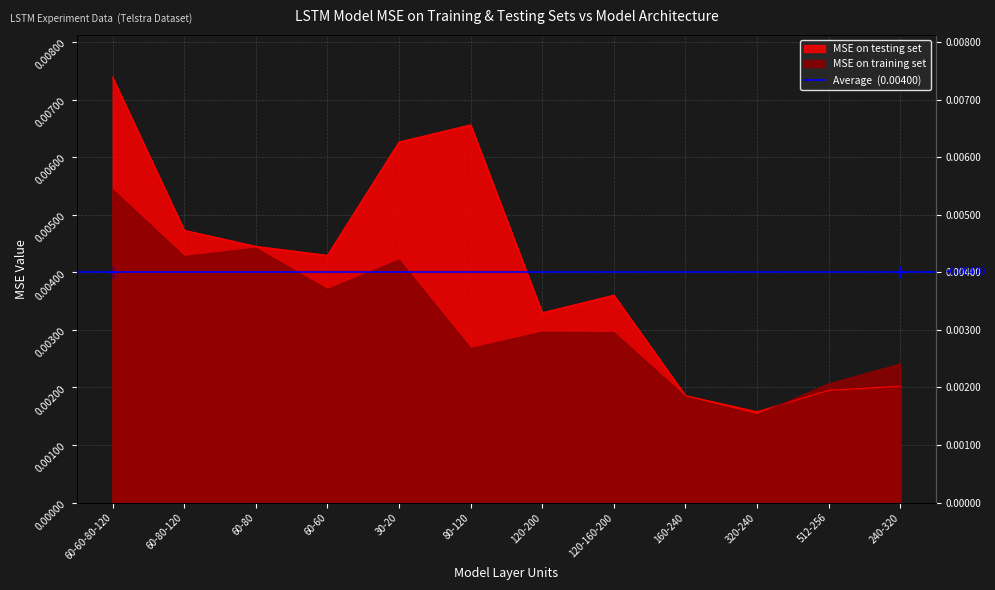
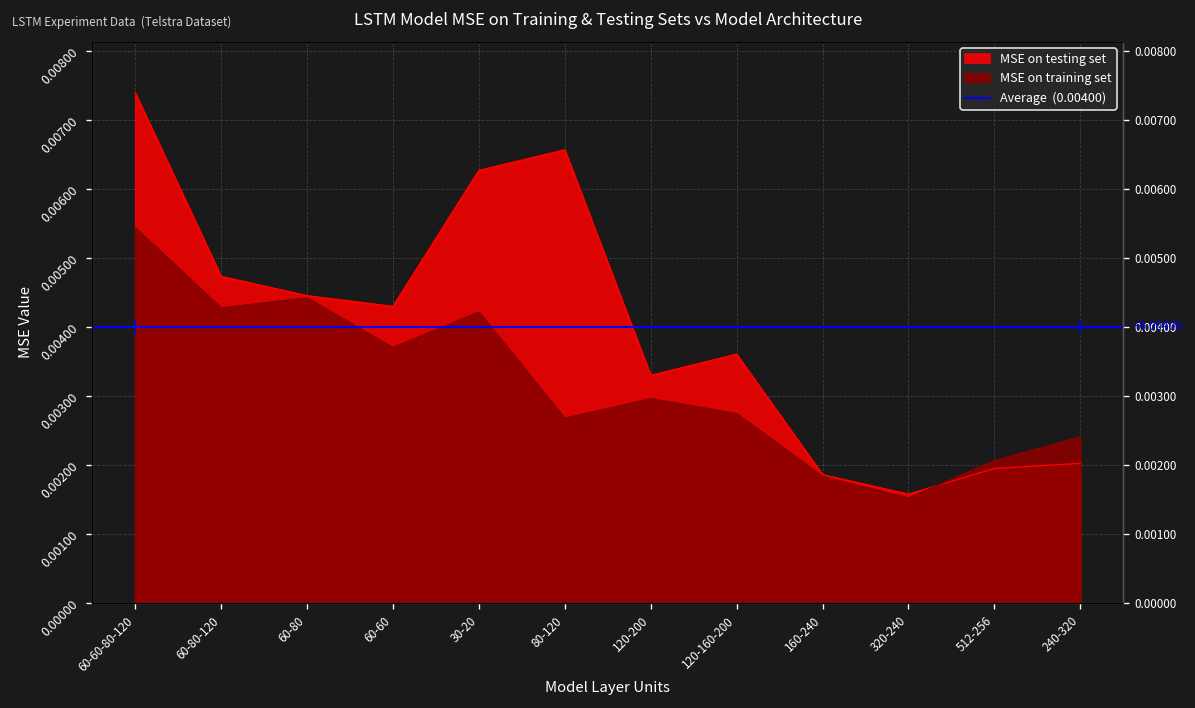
  {
    "MSE on testing set": {
      "60-60-80-120": 0.0074,
      "60-80-120": 0.0047,
      "60-60": 0.0043,
      "30-20": 0.0063,
      "80-120": 0.0066,
      "120-200": 0.0033,
      "120-160-200": 0.0036,
      "320-240": 0.0016,
      "512-256": 0.0019,
      "240-320": 0.0020
    },
    "MSE on training set": {
      "60-60-80-120": 0.0054,
      "60-80-120": 0.0043,
      "60-60": 0.0037,
      "30-20": 0.0042,
      "80-120": 0.0027,
      "120-200": 0.0030,
-     "120-160-200": 0.0030,
+     "120-160-200": 0.0027,
      "320-240": 0.0015,
      "512-256": 0.0021,
      "240-320": 0.0024
    }
  }
